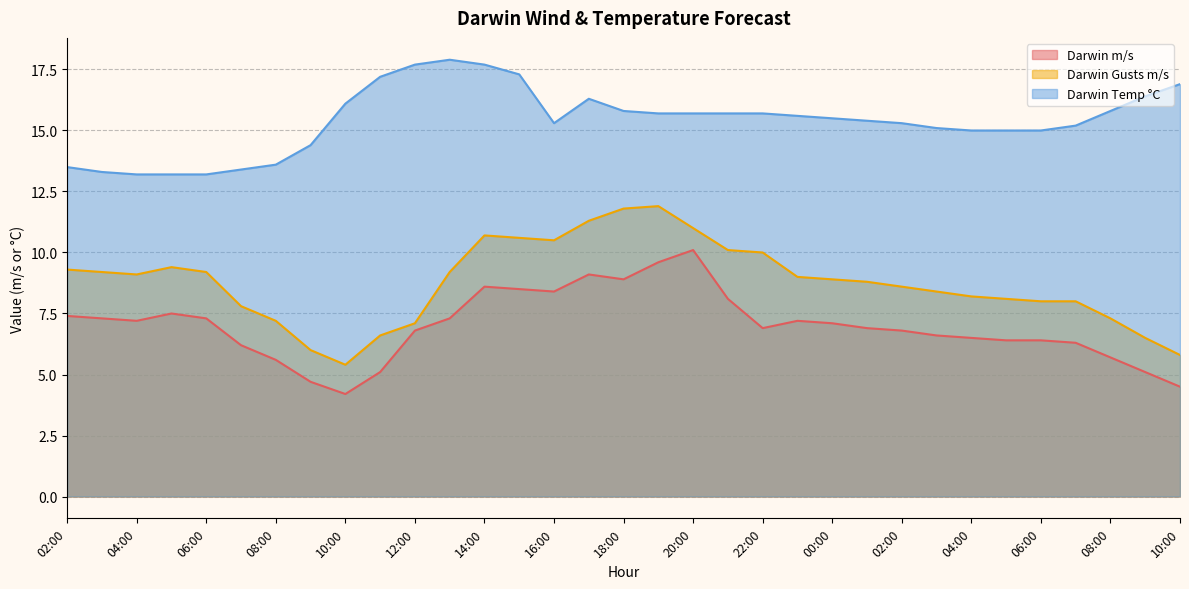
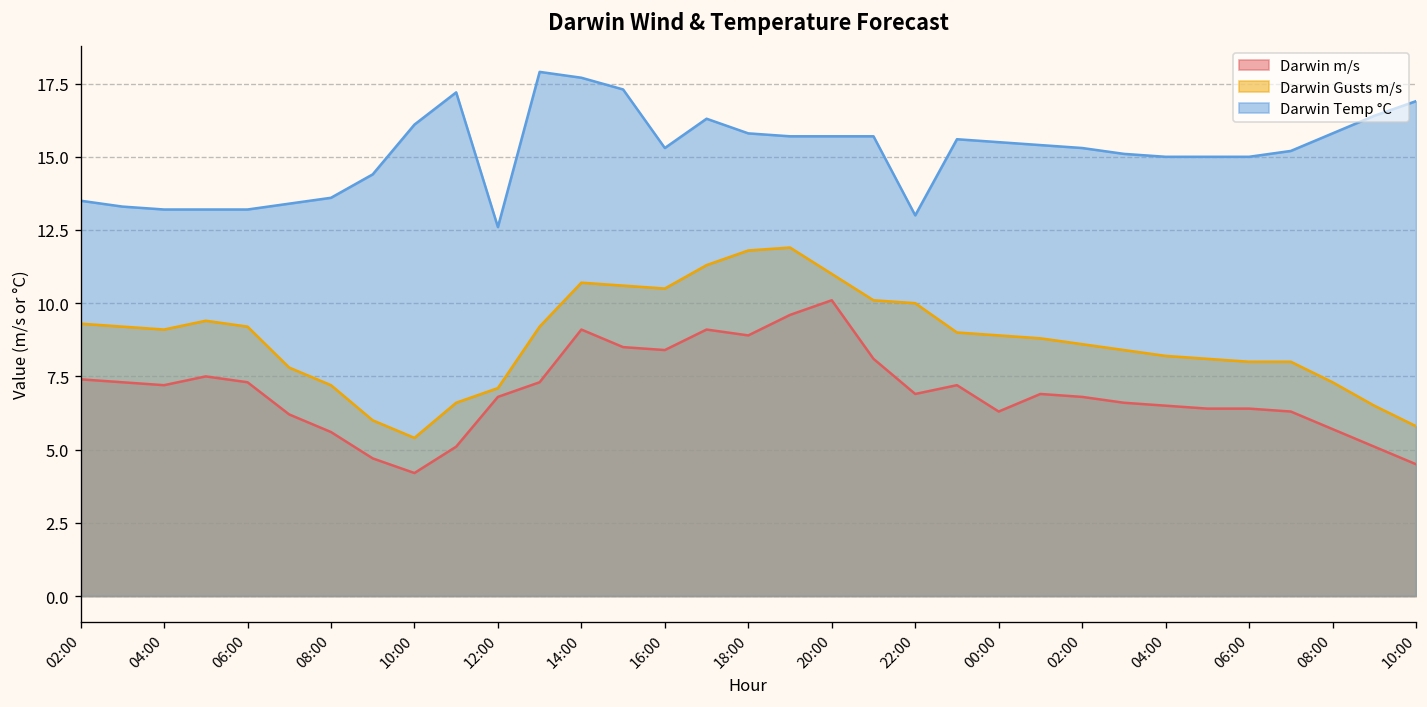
  {
    "Darwin m/s": {
      "12:00": 6.8,
-     "14:00": 8.6,
+     "14:00": 9.1,
      "16:00": 8.4,
      "18:00": 8.9,
      "20:00": 10.1,
      "22:00": 6.9,
-     "00:00": 7.1
+     "00:00": 6.3
    },
    "Darwin Gusts m/s": {
      "12:00": 7.1,
      "14:00": 10.7,
      "16:00": 10.5,
      "18:00": 11.8,
      "20:00": 11.0,
      "22:00": 10.0,
      "00:00": 8.9
    },
    "Darwin Temp °C": {
-     "12:00": 17.7,
+     "12:00": 12.6,
      "14:00": 17.7,
      "16:00": 15.3,
      "18:00": 15.8,
      "20:00": 15.7,
-     "22:00": 15.7,
+     "22:00": 13.0,
      "00:00": 15.5
    }
  }
